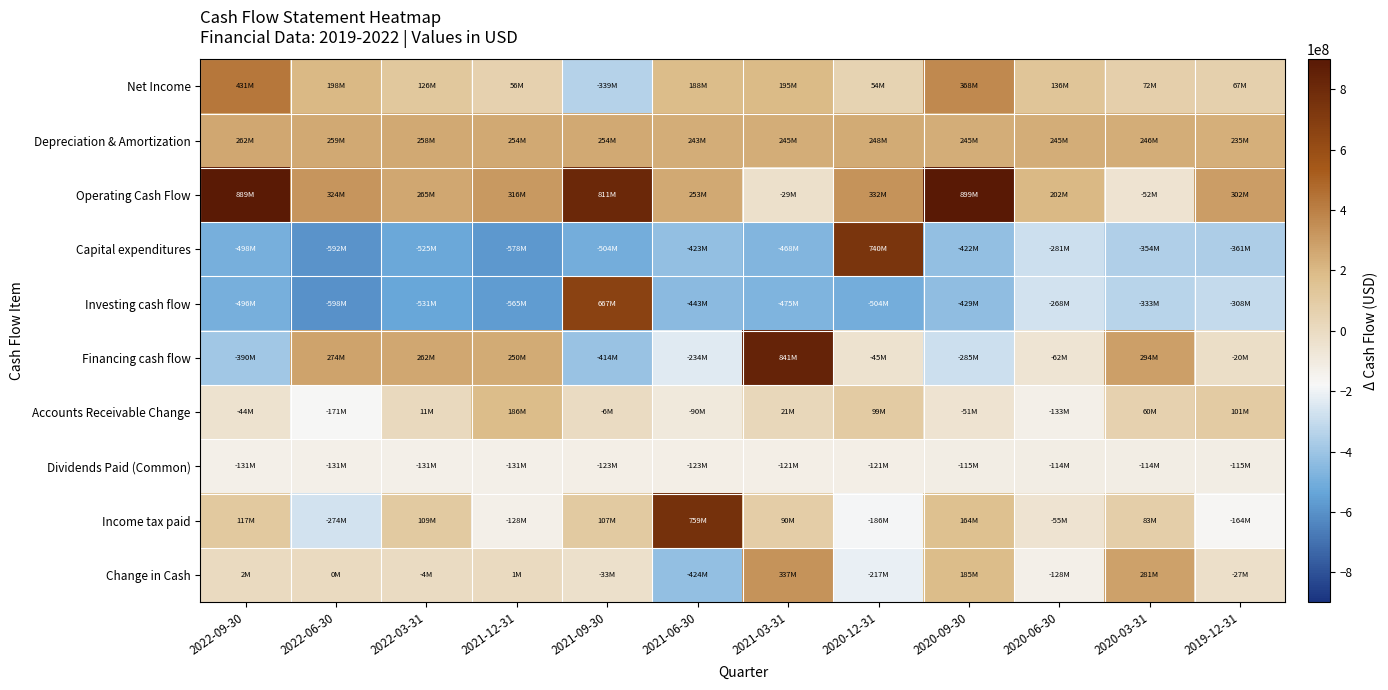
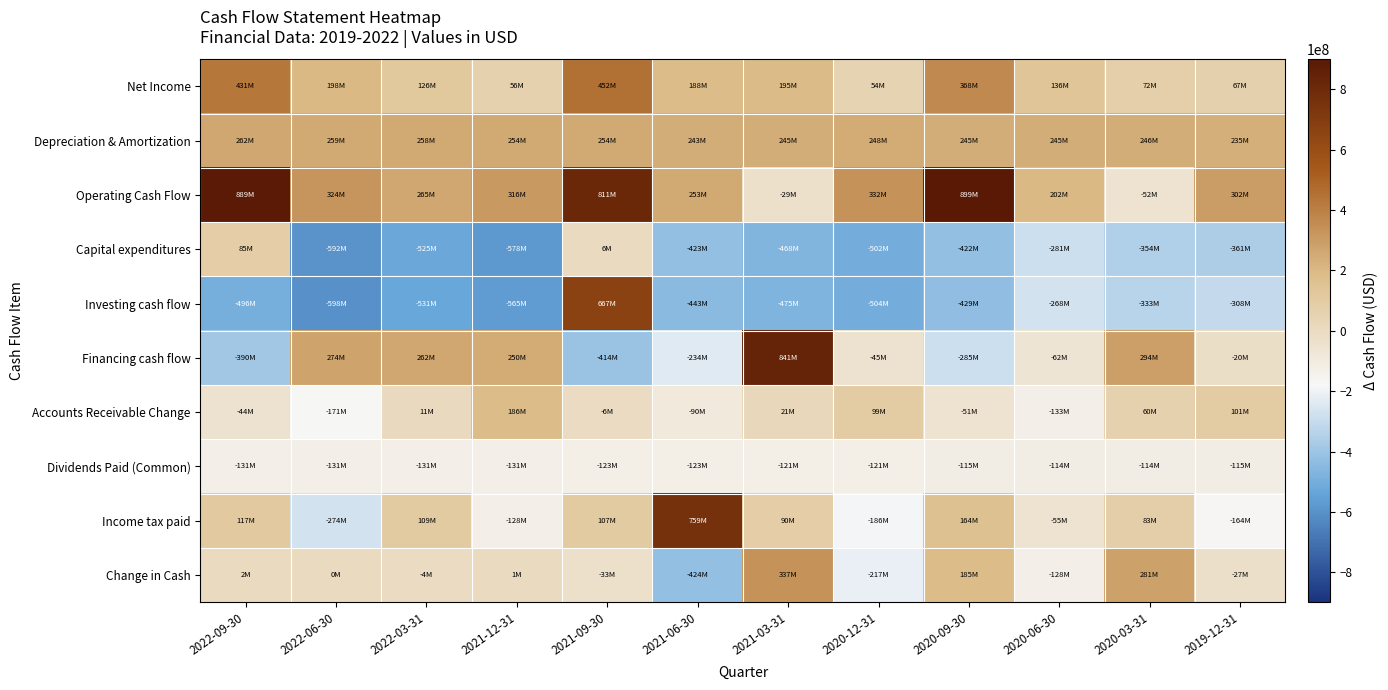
  {
    "Net Income": {
      "2022-09-30": "431M",
      "2022-06-30": "198M",
      "2022-03-31": "126M",
      "2021-12-31": "56M",
-     "2021-09-30": "-339M",
+     "2021-09-30": "452M",
      "2021-06-30": "188M",
      "2021-03-31": "195M",
      "2020-12-31": "54M",
      "2020-09-30": "368M",
      "2020-06-30": "136M",
      "2020-03-31": "72M",
      "2019-12-31": "67M"
    },
    "Depreciation & Amortization": {
      "2022-09-30": "262M",
      "2022-06-30": "259M",
      "2022-03-31": "258M",
      "2021-12-31": "254M",
      "2021-09-30": "254M",
      "2021-06-30": "243M",
      "2021-03-31": "245M",
      "2020-12-31": "248M",
      "2020-09-30": "245M",
      "2020-06-30": "245M",
      "2020-03-31": "246M",
      "2019-12-31": "235M"
    },
    "Operating Cash Flow": {
      "2022-09-30": "889M",
      "2022-06-30": "324M",
      "2022-03-31": "265M",
      "2021-12-31": "316M",
      "2021-09-30": "811M",
      "2021-06-30": "253M",
      "2021-03-31": "-29M",
      "2020-12-31": "332M",
      "2020-09-30": "899M",
      "2020-06-30": "202M",
      "2020-03-31": "-52M",
      "2019-12-31": "302M"
    },
    "Capital expenditures": {
-     "2022-09-30": "-498M",
+     "2022-09-30": "85M",
      "2022-06-30": "-592M",
      "2022-03-31": "-525M",
      "2021-12-31": "-578M",
-     "2021-09-30": "-504M",
+     "2021-09-30": "6M",
      "2021-06-30": "-423M",
      "2021-03-31": "-468M",
-     "2020-12-31": "740M",
+     "2020-12-31": "-502M",
      "2020-09-30": "-422M",
      "2020-06-30": "-281M",
      "2020-03-31": "-354M",
      "2019-12-31": "-361M"
    },
    "Investing cash flow": {
      "2022-09-30": "-496M",
      "2022-06-30": "-598M",
      "2022-03-31": "-531M",
      "2021-12-31": "-565M",
      "2021-09-30": "667M",
      "2021-06-30": "-443M",
      "2021-03-31": "-475M",
      "2020-12-31": "-504M",
      "2020-09-30": "-429M",
      "2020-06-30": "-268M",
      "2020-03-31": "-333M",
      "2019-12-31": "-308M"
    },
    "Financing cash flow": {
      "2022-09-30": "-390M",
      "2022-06-30": "274M",
      "2022-03-31": "262M",
      "2021-12-31": "250M",
      "2021-09-30": "-414M",
      "2021-06-30": "-234M",
      "2021-03-31": "841M",
      "2020-12-31": "-45M",
      "2020-09-30": "-285M",
      "2020-06-30": "-62M",
      "2020-03-31": "294M",
      "2019-12-31": "-20M"
    },
    "Accounts Receivable Change": {
      "2022-09-30": "-44M",
      "2022-06-30": "-171M",
      "2022-03-31": "11M",
      "2021-12-31": "186M",
      "2021-09-30": "-6M",
      "2021-06-30": "-90M",
      "2021-03-31": "21M",
      "2020-12-31": "99M",
      "2020-09-30": "-51M",
      "2020-06-30": "-133M",
      "2020-03-31": "60M",
      "2019-12-31": "101M"
    },
    "Dividends Paid (Common)": {
      "2022-09-30": "-131M",
      "2022-06-30": "-131M",
      "2022-03-31": "-131M",
      "2021-12-31": "-131M",
      "2021-09-30": "-123M",
      "2021-06-30": "-123M",
      "2021-03-31": "-121M",
      "2020-12-31": "-121M",
      "2020-09-30": "-115M",
      "2020-06-30": "-114M",
      "2020-03-31": "-114M",
      "2019-12-31": "-115M"
    },
    "Income tax paid": {
      "2022-09-30": "117M",
      "2022-06-30": "-274M",
      "2022-03-31": "109M",
      "2021-12-31": "-128M",
      "2021-09-30": "107M",
      "2021-06-30": "759M",
      "2021-03-31": "90M",
      "2020-12-31": "-186M",
      "2020-09-30": "164M",
      "2020-06-30": "-55M",
      "2020-03-31": "83M",
      "2019-12-31": "-164M"
    },
    "Change in Cash": {
      "2022-09-30": "2M",
      "2022-06-30": "0M",
      "2022-03-31": "-4M",
      "2021-12-31": "1M",
      "2021-09-30": "-33M",
      "2021-06-30": "-424M",
      "2021-03-31": "337M",
      "2020-12-31": "-217M",
      "2020-09-30": "185M",
      "2020-06-30": "-128M",
      "2020-03-31": "281M",
      "2019-12-31": "-27M"
    }
  }
